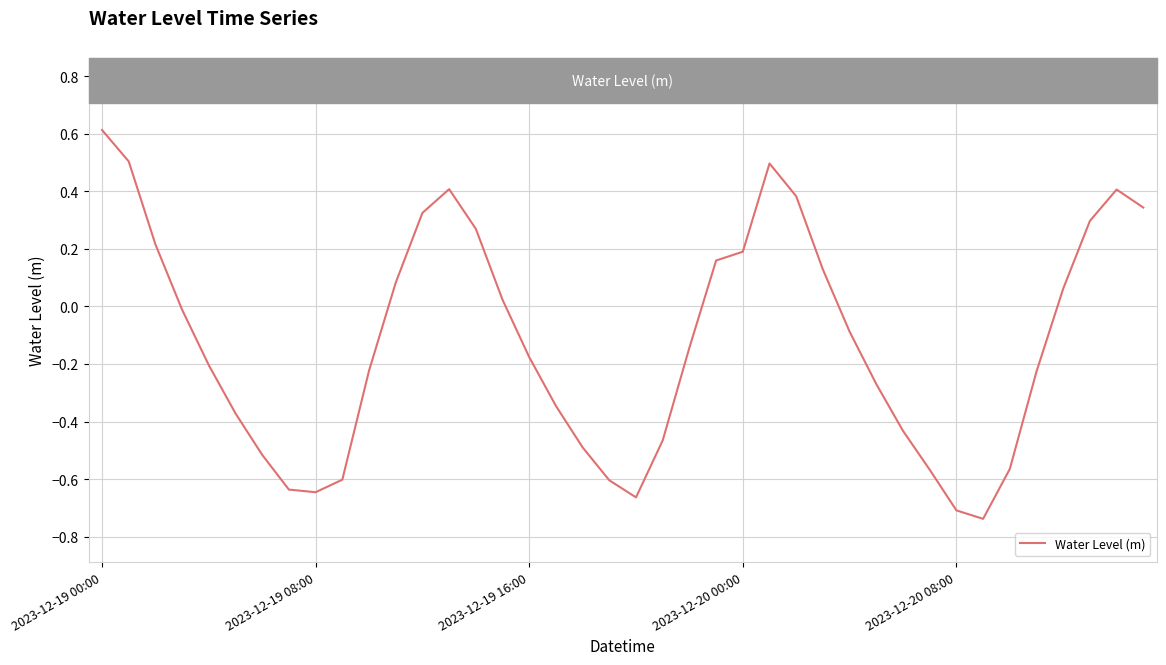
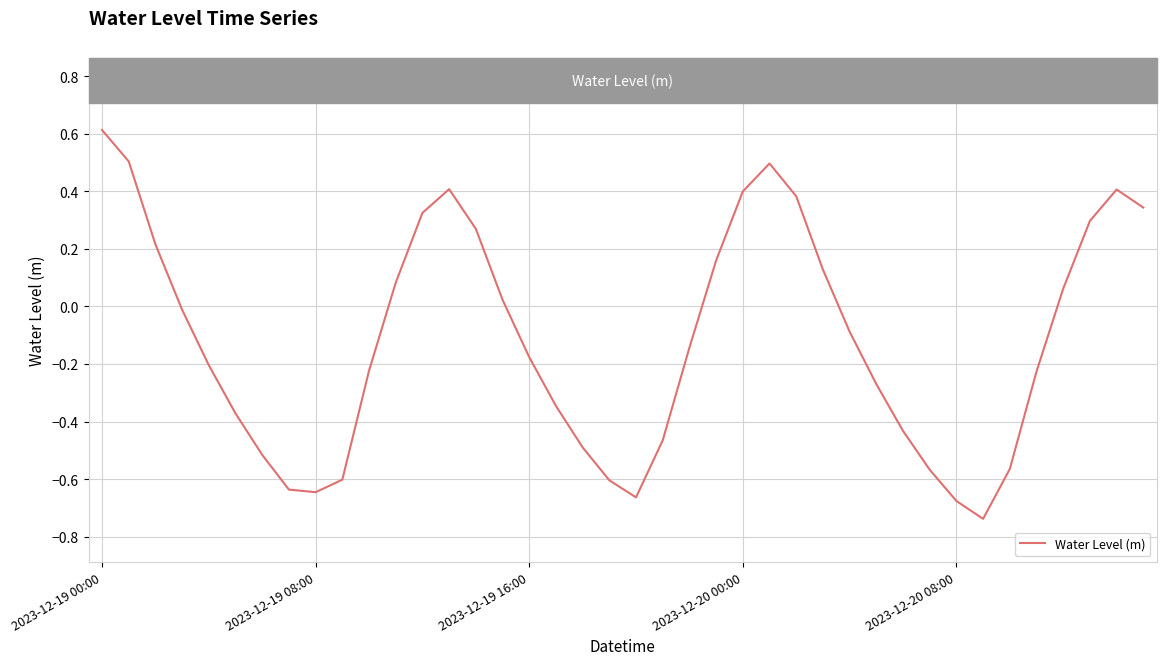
  {
    "2023-12-19 00:00": 0.61,
    "2023-12-19 08:00": -0.65,
    "2023-12-19 16:00": -0.18,
-   "2023-12-20 00:00": 0.19,
-   "2023-12-20 08:00": -0.71
+   "2023-12-20 00:00": 0.40,
+   "2023-12-20 08:00": -0.68
  }
